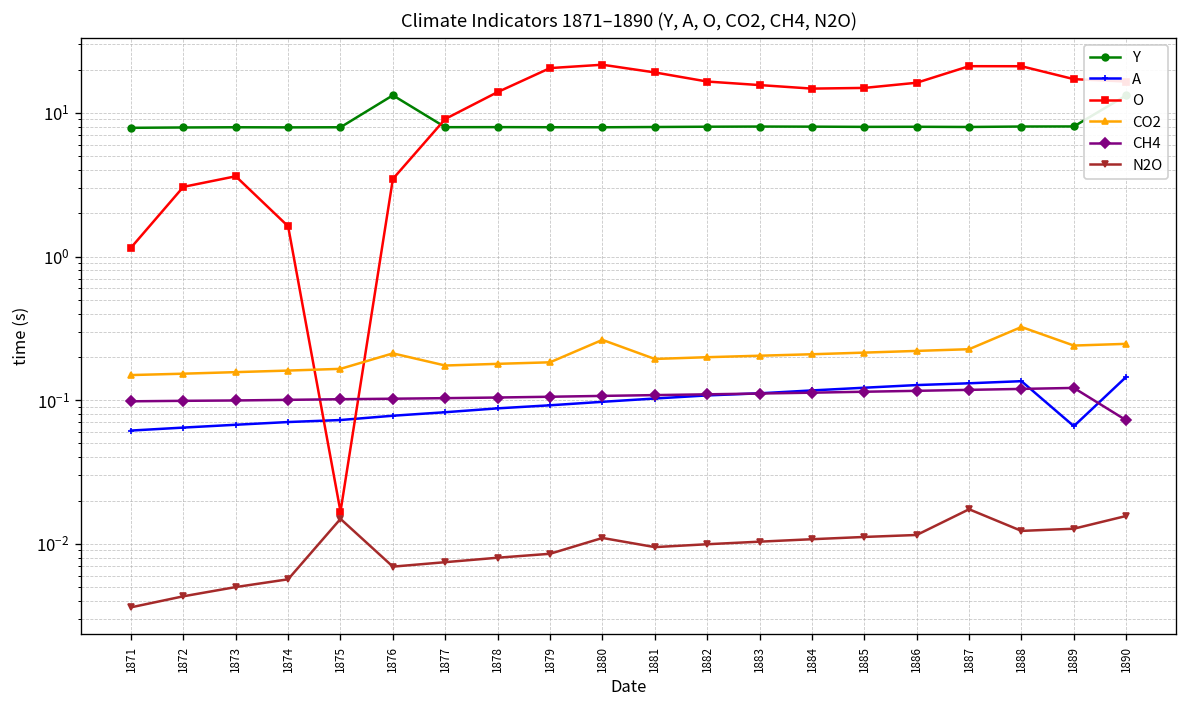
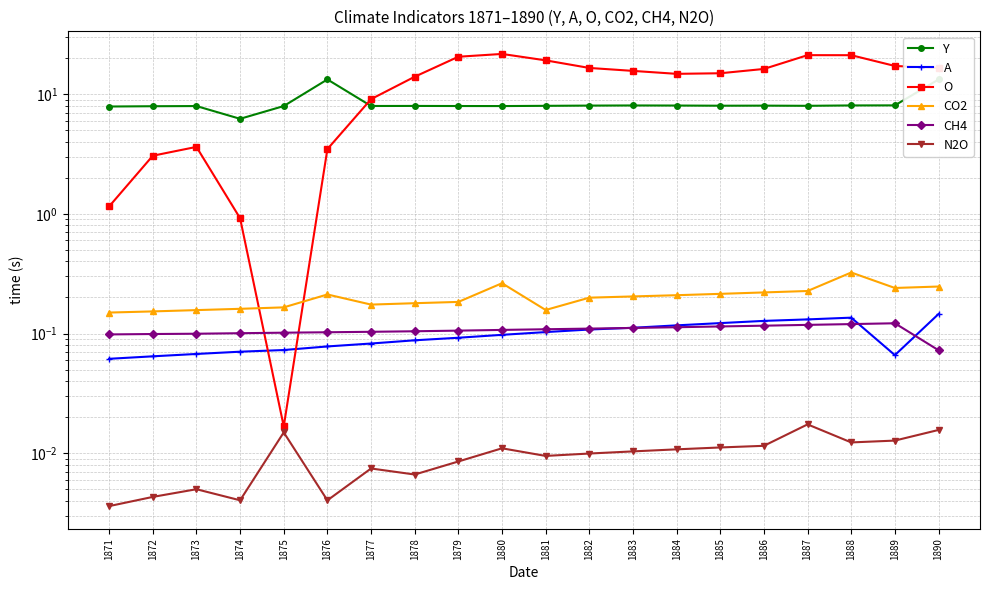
  {
    "Y": {
      "1871": 8,
      "1872": 8,
      "1873": 8,
-     "1874": 8,
+     "1874": 6,
      "1875": 8,
      "1876": 13,
      "1877": 8,
      "1878": 8,
      "1879": 8,
      "1880": 8,
      "1881": 8,
      "1882": 8,
      "1883": 8,
      "1884": 8,
      "1885": 8,
      "1886": 8,
      "1887": 8,
      "1888": 8,
      "1889": 8
    },
    "A": {
      "1871": 0.06,
      "1872": 0.06,
      "1873": 0.07,
      "1874": 0.07,
      "1875": 0.07,
      "1876": 0.08,
      "1877": 0.08,
      "1878": 0.09,
      "1879": 0.09,
      "1880": 0.10,
      "1881": 0.10,
      "1885": 0.12,
      "1886": 0.13,
      "1887": 0.13,
      "1888": 0.14,
      "1889": 0.07,
      "1890": 0.15
    },
    "O": {
      "1871": 1.2,
      "1872": 3.1,
      "1873": 3.6,
-     "1874": 1.6,
+     "1874": 0.9,
      "1875": 0.017,
      "1876": 3.5,
      "1877": 9,
      "1878": 14,
      "1879": 21,
      "1880": 22,
      "1881": 19,
      "1882": 17,
      "1883": 16,
      "1884": 15,
      "1885": 15,
      "1886": 16,
      "1887": 21,
      "1888": 21,
      "1889": 17
    },
    "CO2": {
      "1871": 0.15,
      "1872": 0.15,
      "1873": 0.16,
      "1874": 0.16,
      "1875": 0.17,
      "1876": 0.21,
      "1877": 0.17,
      "1878": 0.18,
      "1879": 0.18,
      "1880": 0.26,
-     "1881": 0.19,
+     "1881": 0.16,
      "1882": 0.20,
      "1883": 0.20,
      "1884": 0.21,
      "1885": 0.21,
      "1886": 0.22,
      "1887": 0.23,
      "1888": 0.32,
      "1889": 0.24,
      "1890": 0.25
    },
    "CH4": {
      "1871": 0.10,
      "1872": 0.10,
      "1873": 0.10,
      "1874": 0.10,
      "1875": 0.10,
      "1876": 0.10,
      "1877": 0.10,
      "1878": 0.10,
      "1879": 0.11,
      "1880": 0.11,
      "1881": 0.11,
      "1885": 0.11,
      "1886": 0.12,
      "1887": 0.12,
      "1888": 0.12,
      "1889": 0.12,
      "1890": 0.07
    },
    "N2O": {
      "1871": 0.0036,
      "1872": 0.0043,
      "1873": 0.0050,
-     "1874": 0.006,
+     "1874": 0.0040,
      "1875": 0.015,
-     "1876": 0.007,
+     "1876": 0.0040,
      "1877": 0.007,
-     "1878": 0.008,
+     "1878": 0.007,
      "1879": 0.009,
      "1880": 0.011,
      "1881": 0.009,
      "1882": 0.010,
      "1883": 0.010,
      "1884": 0.011,
      "1885": 0.011,
      "1886": 0.012,
      "1887": 0.017,
      "1888": 0.012,
      "1889": 0.013,
      "1890": 0.016
    }
  }
